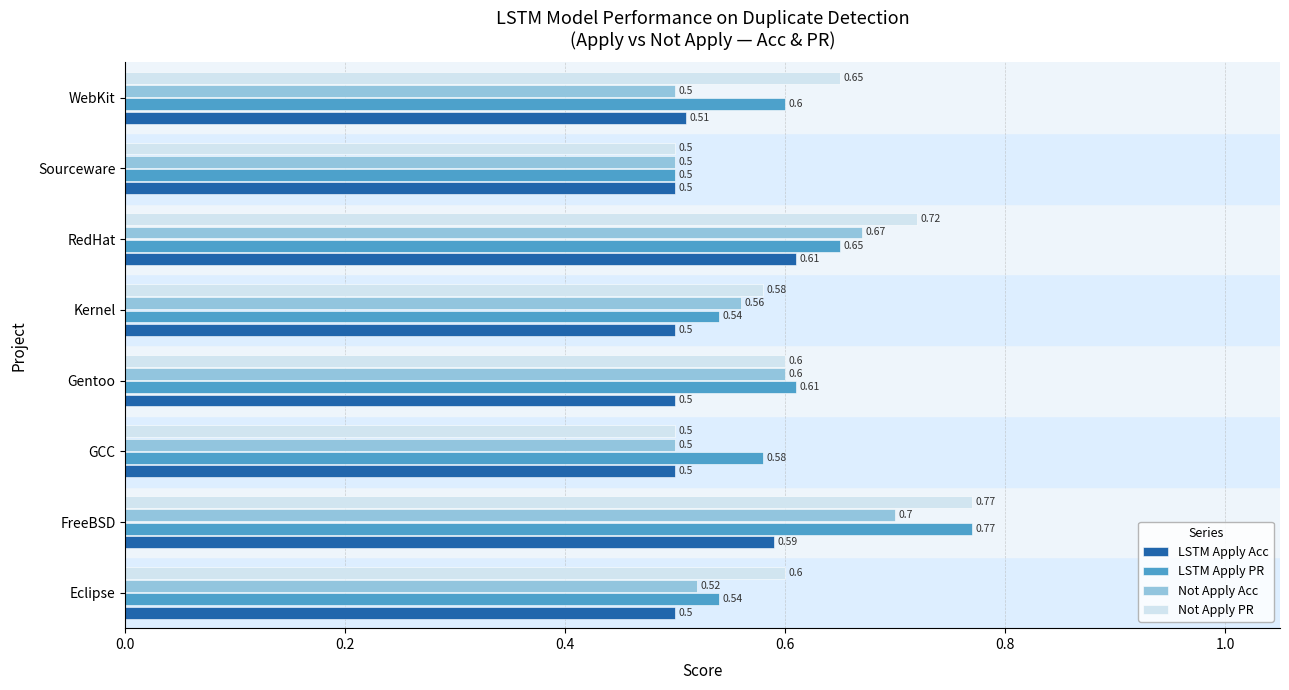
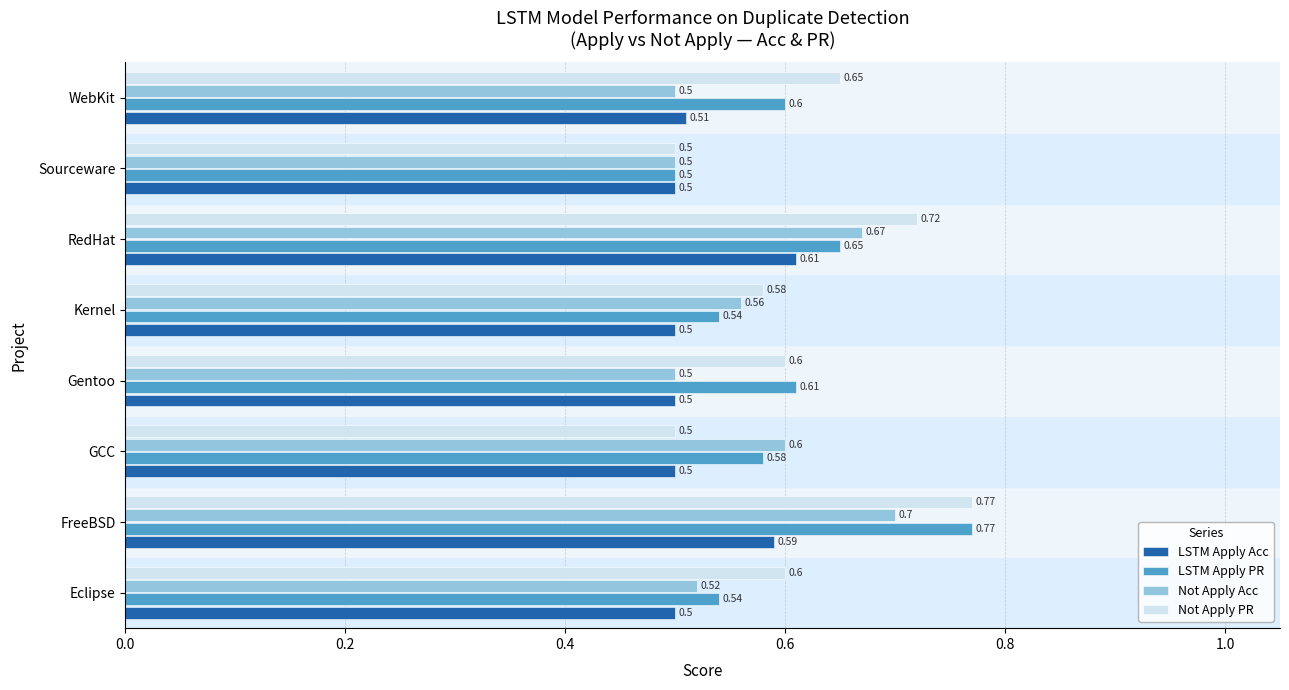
  {
    "LSTM Apply Acc": {
      "WebKit": 0.51,
      "Sourceware": 0.5,
      "RedHat": 0.61,
      "Kernel": 0.5,
      "Gentoo": 0.5,
      "GCC": 0.5,
      "FreeBSD": 0.59,
      "Eclipse": 0.5
    },
    "LSTM Apply PR": {
      "WebKit": 0.6,
      "Sourceware": 0.5,
      "RedHat": 0.65,
      "Kernel": 0.54,
      "Gentoo": 0.61,
      "GCC": 0.58,
      "FreeBSD": 0.77,
      "Eclipse": 0.54
    },
    "Not Apply Acc": {
      "WebKit": 0.5,
      "Sourceware": 0.5,
      "RedHat": 0.67,
      "Kernel": 0.56,
-     "Gentoo": 0.6,
-     "GCC": 0.5,
+     "Gentoo": 0.5,
+     "GCC": 0.6,
      "FreeBSD": 0.7,
      "Eclipse": 0.52
    },
    "Not Apply PR": {
      "WebKit": 0.65,
      "Sourceware": 0.5,
      "RedHat": 0.72,
      "Kernel": 0.58,
      "Gentoo": 0.6,
      "GCC": 0.5,
      "FreeBSD": 0.77,
      "Eclipse": 0.6
    }
  }
